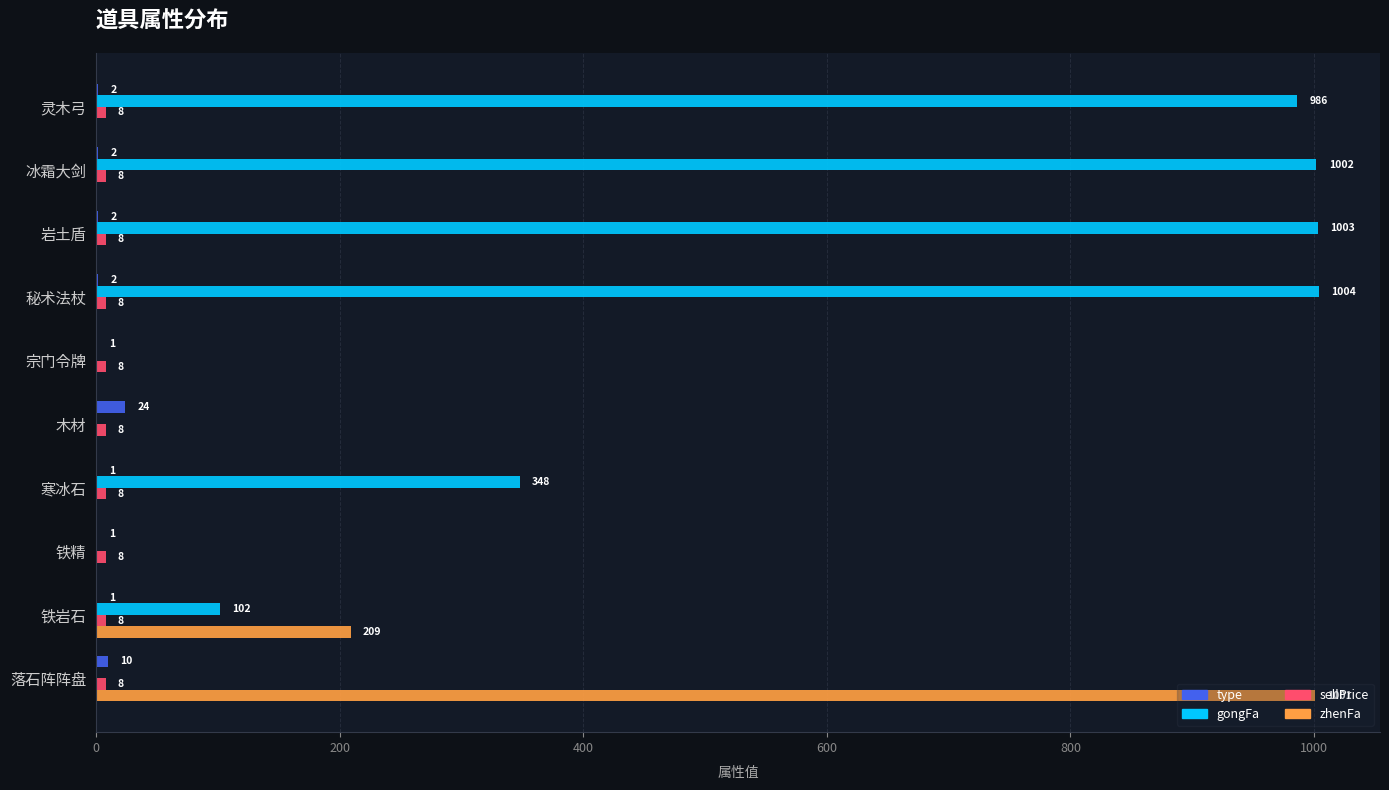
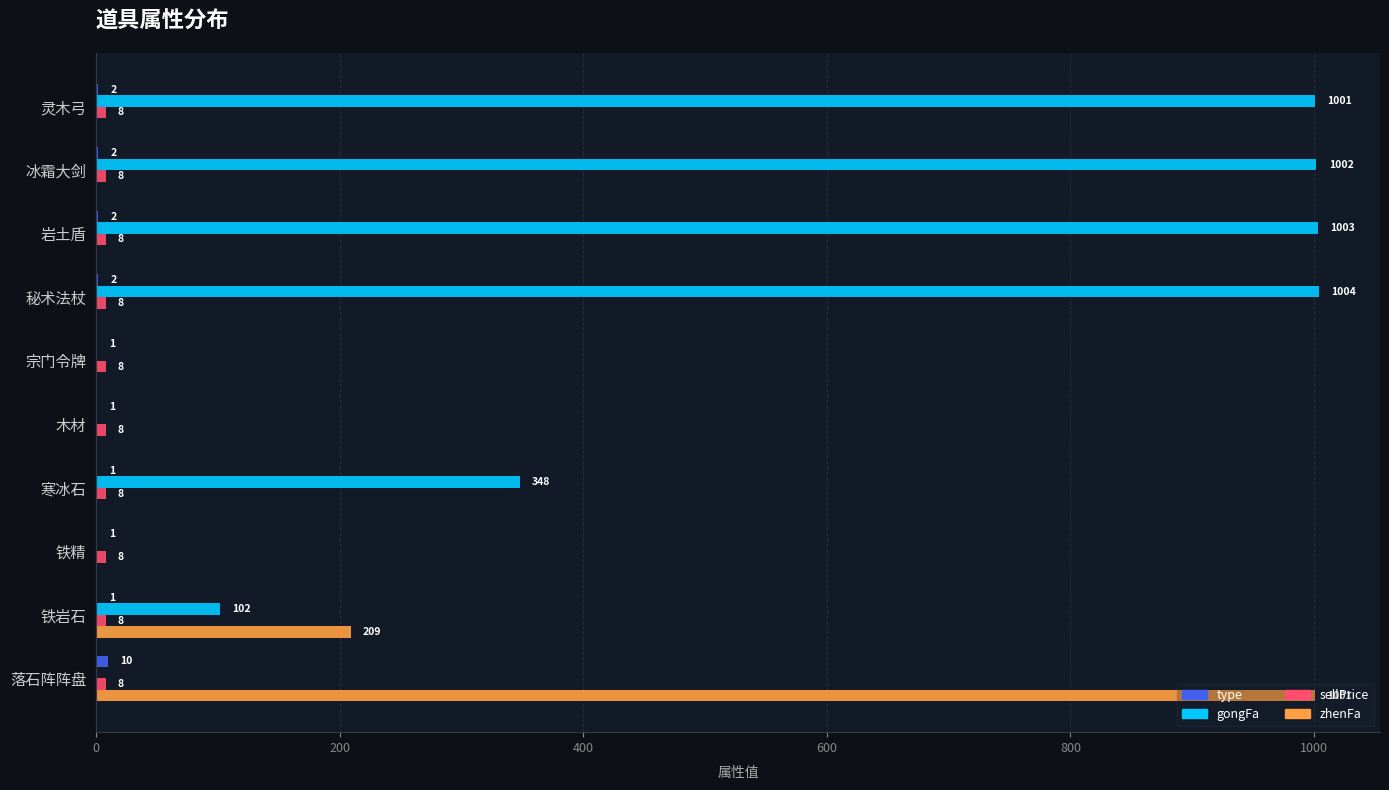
  {
    "type": {
      "灵木弓": 2,
      "冰霜大剑": 2,
      "岩土盾": 2,
      "秘术法杖": 2,
      "宗门令牌": 1,
-     "木材": 24,
+     "木材": 1,
      "寒冰石": 1,
      "铁精": 1,
      "铁岩石": 1,
      "落石阵阵盘": 10
    },
    "gongFa": {
-     "灵木弓": 986,
+     "灵木弓": 1001,
      "冰霜大剑": 1002,
      "岩土盾": 1003,
      "秘术法杖": 1004,
      "寒冰石": 348,
      "铁岩石": 102
    },
    "sellPrice": {
      "灵木弓": 8,
      "冰霜大剑": 8,
      "岩土盾": 8,
      "秘术法杖": 8,
      "宗门令牌": 8,
      "木材": 8,
      "寒冰石": 8,
      "铁精": 8,
      "铁岩石": 8,
      "落石阵阵盘": 8
    },
    "zhenFa": {
      "铁岩石": 209
    }
  }
